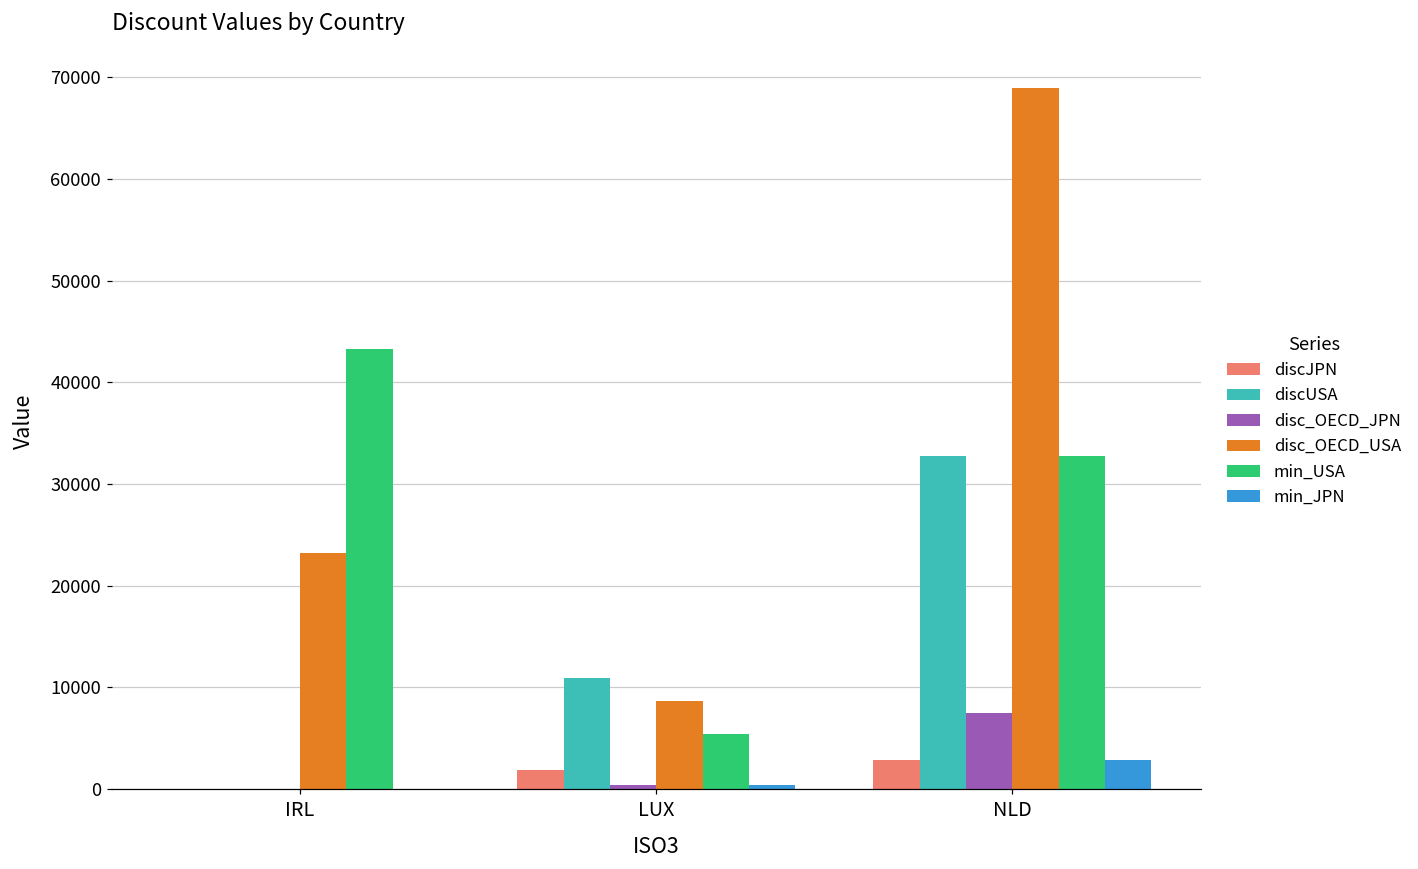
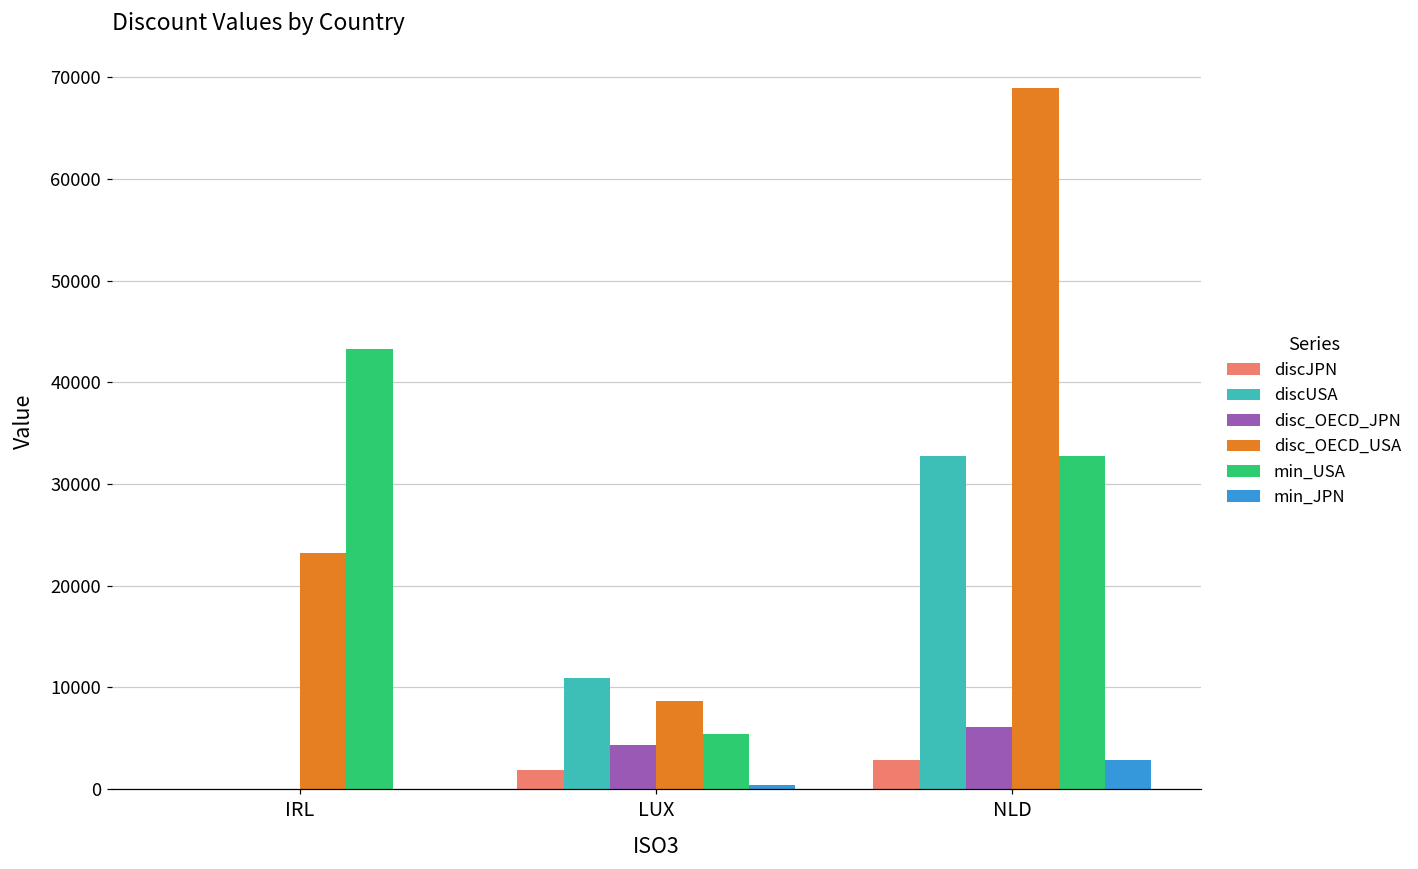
  {
    "discJPN": {
      "IRL": 0,
      "LUX": 2000,
      "NLD": 3000
    },
    "disc_OECD_JPN": {
      "IRL": 0,
-     "LUX": 0,
-     "NLD": 8000
+     "LUX": 4000,
+     "NLD": 6000
    },
    "disc_OECD_USA": {
      "IRL": 23000,
      "LUX": 9000,
      "NLD": 69000
    },
    "min_USA": {
      "IRL": 43000,
      "LUX": 5000,
      "NLD": 33000
    }
  }
